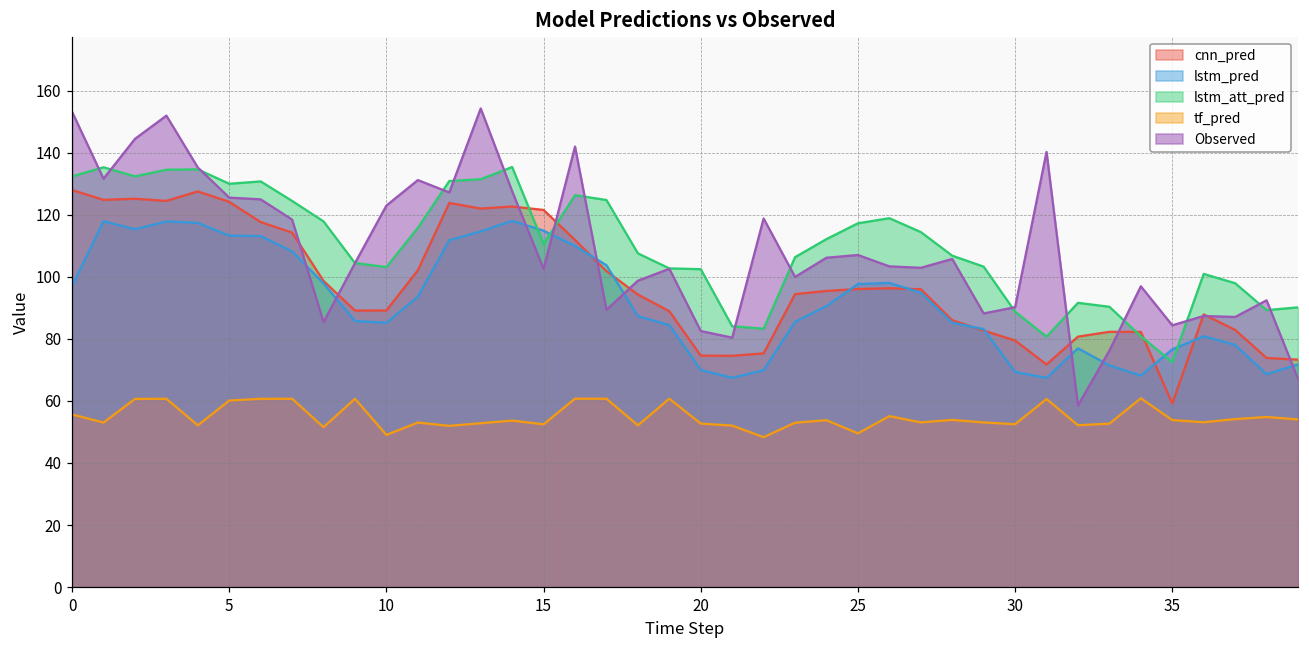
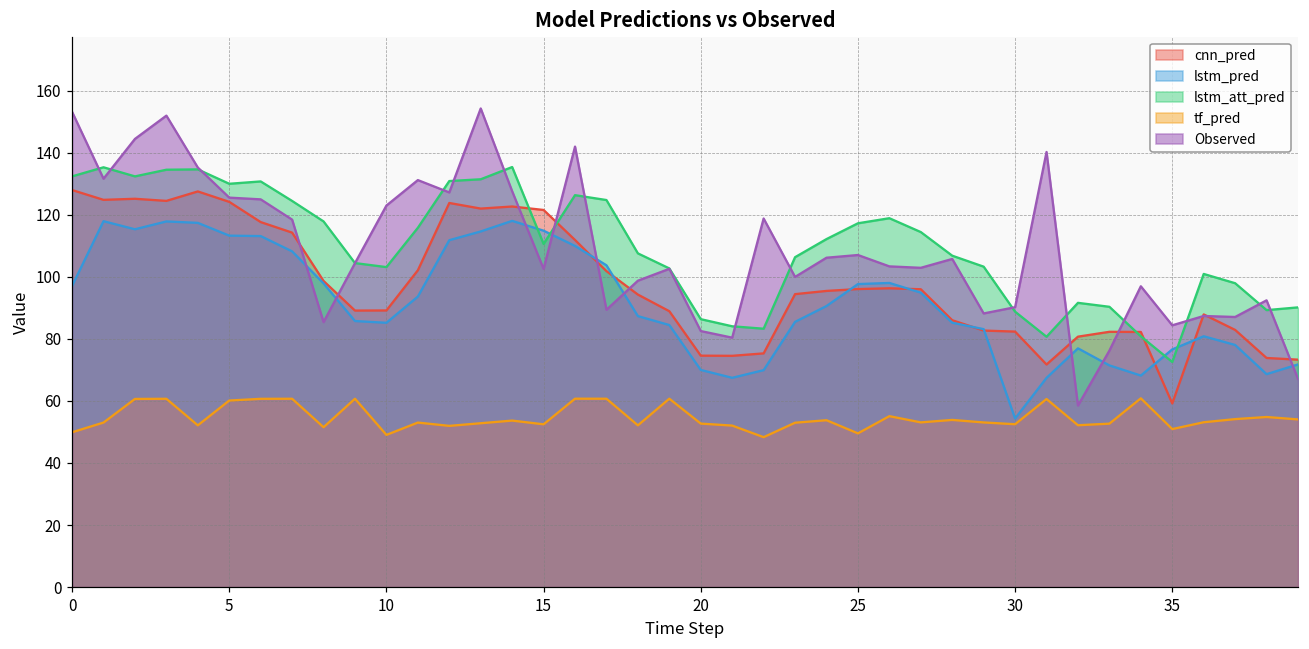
  {
    "cnn_pred": {
      "0": 128,
      "5": 124,
      "10": 89,
      "15": 122,
      "20": 75,
      "25": 96,
-     "30": 79,
+     "30": 82,
      "35": 59
    },
    "lstm_pred": {
      "0": 97,
      "5": 113,
      "10": 85,
      "15": 115,
      "20": 70,
      "25": 98,
-     "30": 69,
+     "30": 54,
      "35": 77
    },
    "lstm_att_pred": {
      "0": 132,
      "5": 130,
      "10": 103,
      "15": 111,
-     "20": 102,
+     "20": 86,
      "25": 117,
      "30": 89,
      "35": 73
    },
    "tf_pred": {
-     "0": 56,
+     "0": 50,
      "5": 60,
      "10": 49,
      "15": 52,
      "20": 53,
      "25": 50,
      "30": 52,
-     "35": 54
+     "35": 51
    },
    "Observed": {
      "0": 153,
      "5": 126,
      "10": 123,
      "15": 103,
      "20": 83,
      "25": 107,
      "30": 90,
      "35": 84
    }
  }
